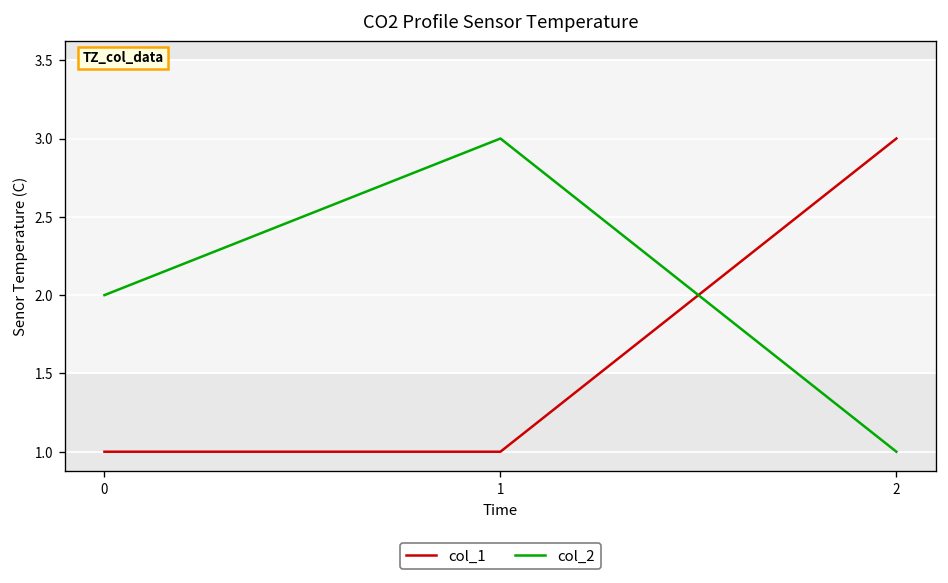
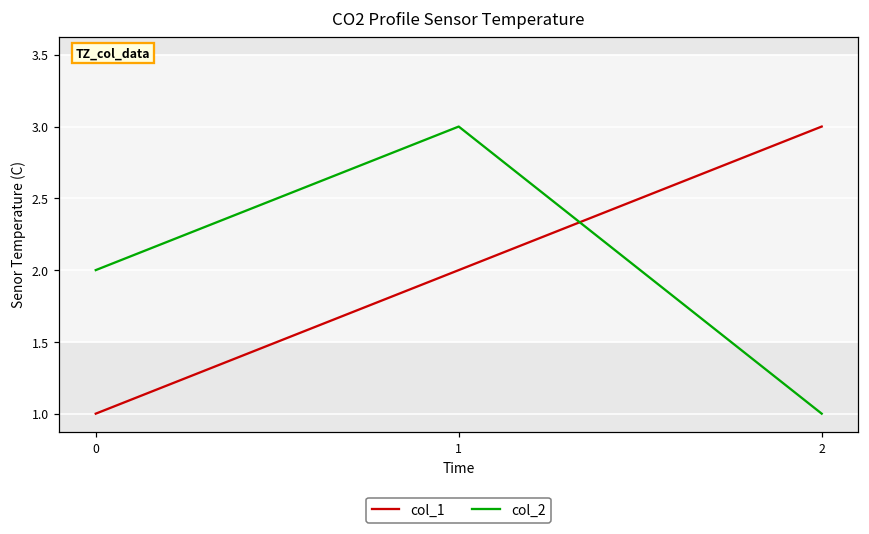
  {
    "col_1": {
      "0": 1,
-     "1": 1,
+     "1": 2,
      "2": 3
    },
    "col_2": {
      "0": 2,
      "1": 3,
      "2": 1
    }
  }
